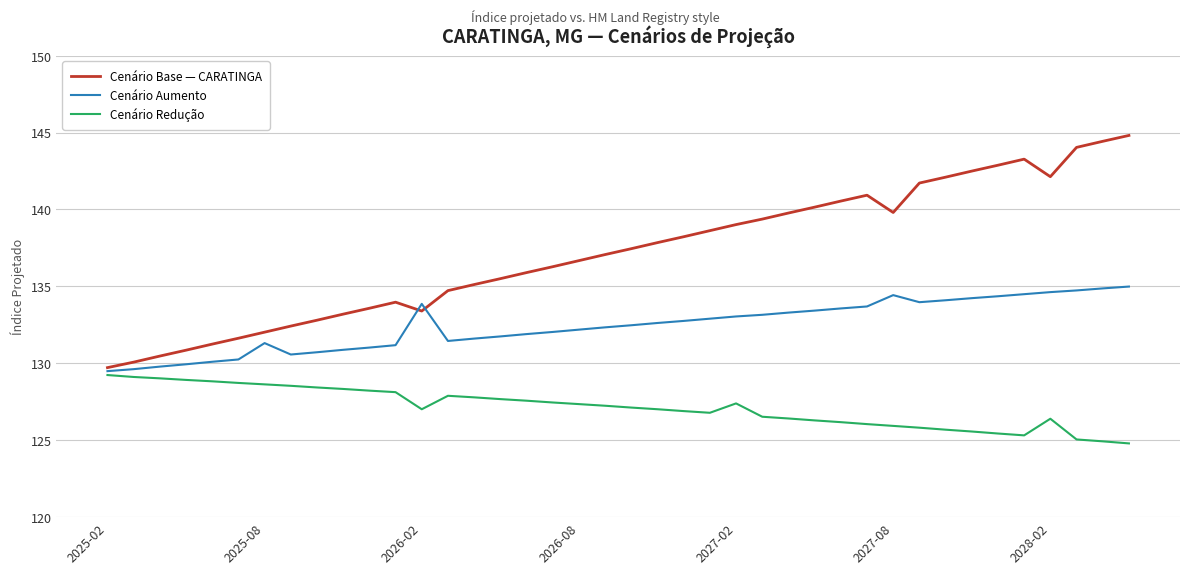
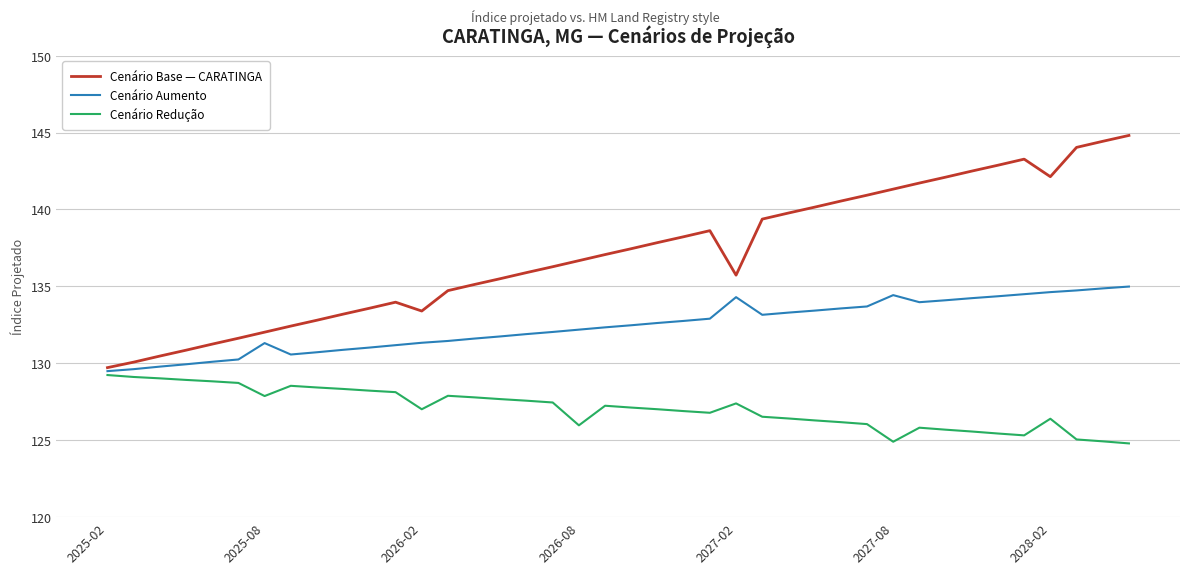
  {
    "Cenário Base — CARATINGA": {
      "2025-02": 129.7,
      "2025-08": 132.0,
      "2026-02": 133.4,
      "2026-08": 136.7,
-     "2027-02": 139.0,
-     "2027-08": 139.8,
+     "2027-02": 135.7,
+     "2027-08": 141.3,
      "2028-02": 142.1
    },
    "Cenário Aumento": {
      "2025-02": 129.5,
      "2025-08": 131.3,
-     "2026-02": 133.9,
+     "2026-02": 131.3,
      "2026-08": 132.2,
-     "2027-02": 133.0,
+     "2027-02": 134.3,
      "2027-08": 134.4,
      "2028-02": 134.6
    },
    "Cenário Redução": {
      "2025-02": 129.2,
-     "2025-08": 128.6,
+     "2025-08": 127.9,
      "2026-02": 127.0,
-     "2026-08": 127.3,
+     "2026-08": 126.0,
      "2027-02": 127.4,
-     "2027-08": 125.9,
+     "2027-08": 124.9,
      "2028-02": 126.4
    }
  }
